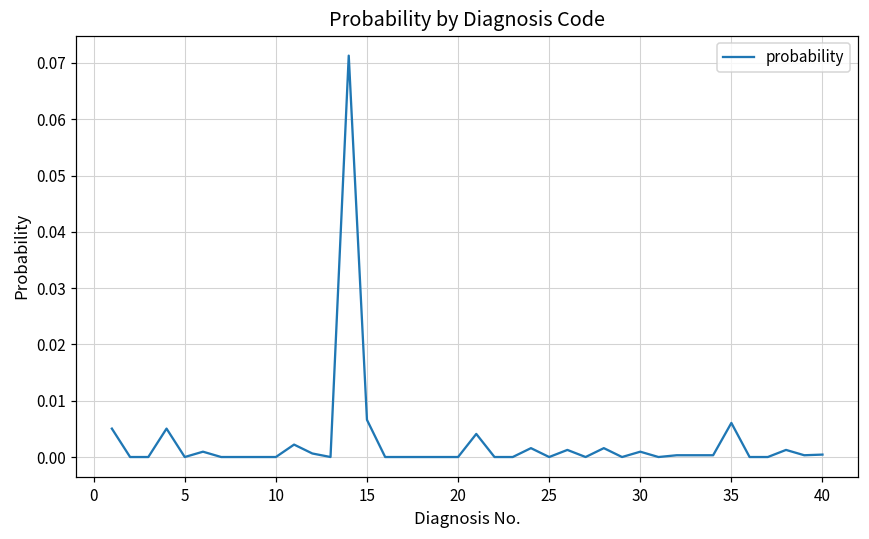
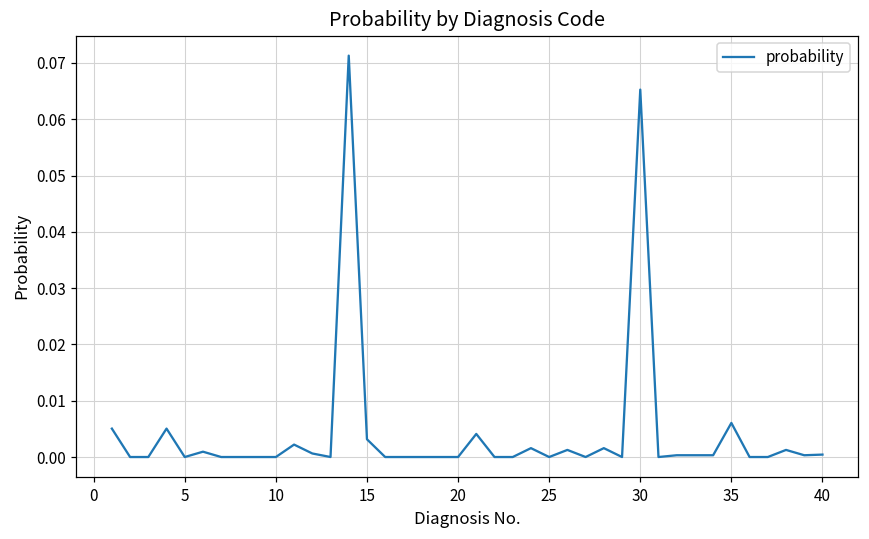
  {
    "5": 0.000,
    "10": 0.000,
-   "15": 0.007,
+   "15": 0.003,
    "20": 0.000,
    "25": 0.000,
-   "30": 0.001,
+   "30": 0.065,
    "35": 0.006,
    "40": 0.000
  }
